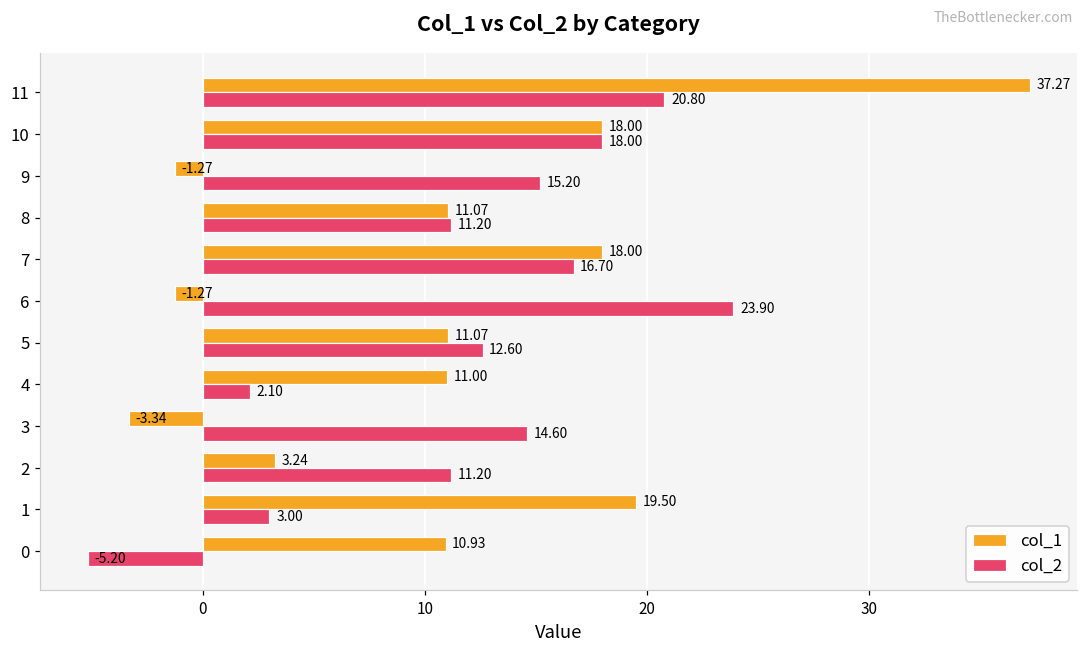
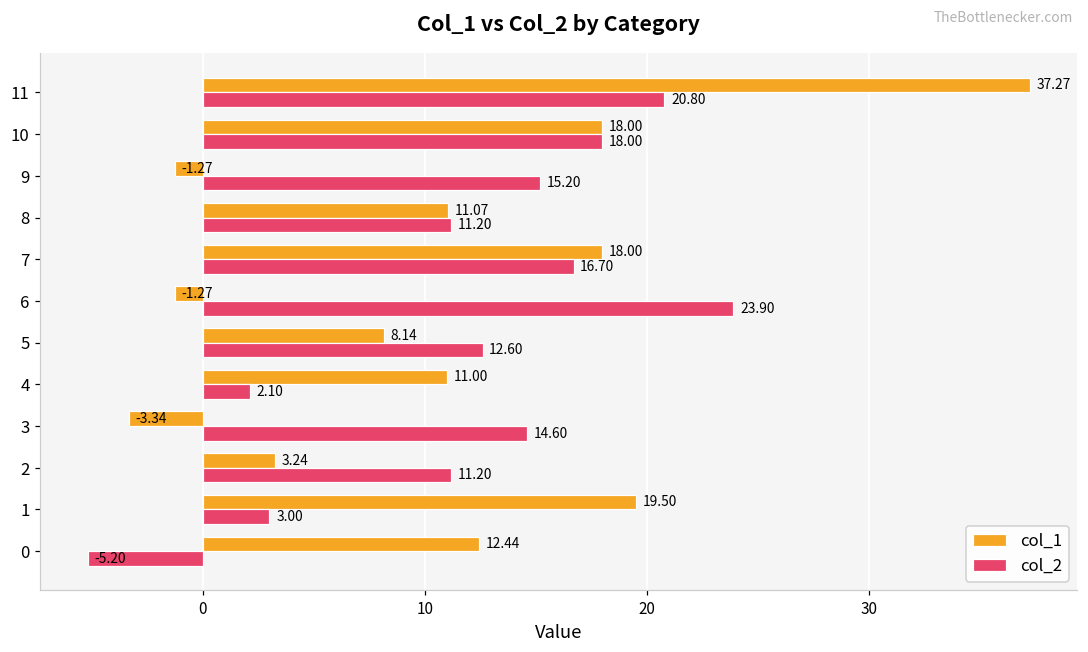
  {
    "col_1": {
      "11": 37.27,
      "10": 18.00,
      "9": -1.27,
      "8": 11.07,
      "7": 18.00,
      "6": -1.27,
-     "5": 11.07,
+     "5": 8.14,
      "4": 11.00,
      "3": -3.34,
      "2": 3.24,
      "1": 19.50,
-     "0": 10.93
+     "0": 12.44
    },
    "col_2": {
      "11": 20.80,
      "10": 18.00,
      "9": 15.20,
      "8": 11.20,
      "7": 16.70,
      "6": 23.90,
      "5": 12.60,
      "4": 2.10,
      "3": 14.60,
      "2": 11.20,
      "1": 3.00,
      "0": -5.20
    }
  }
